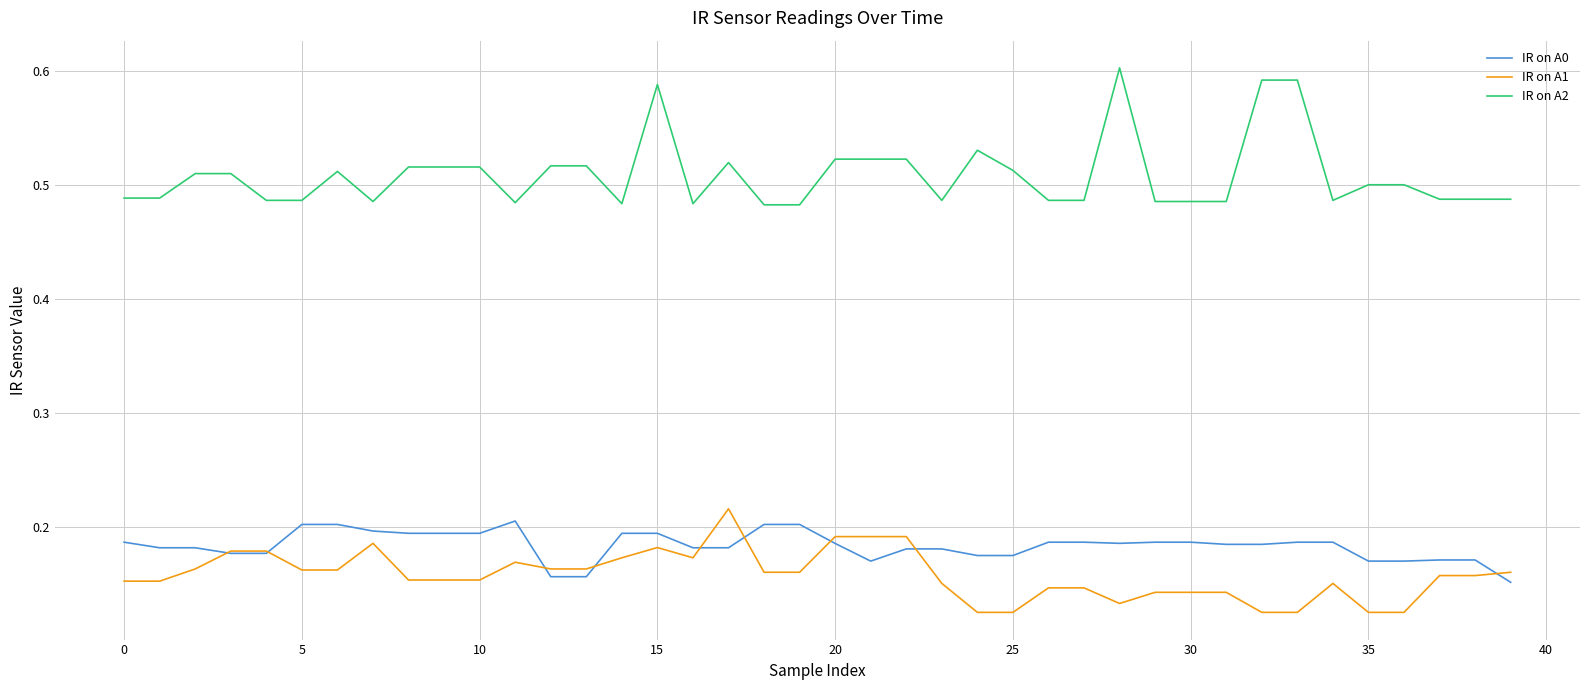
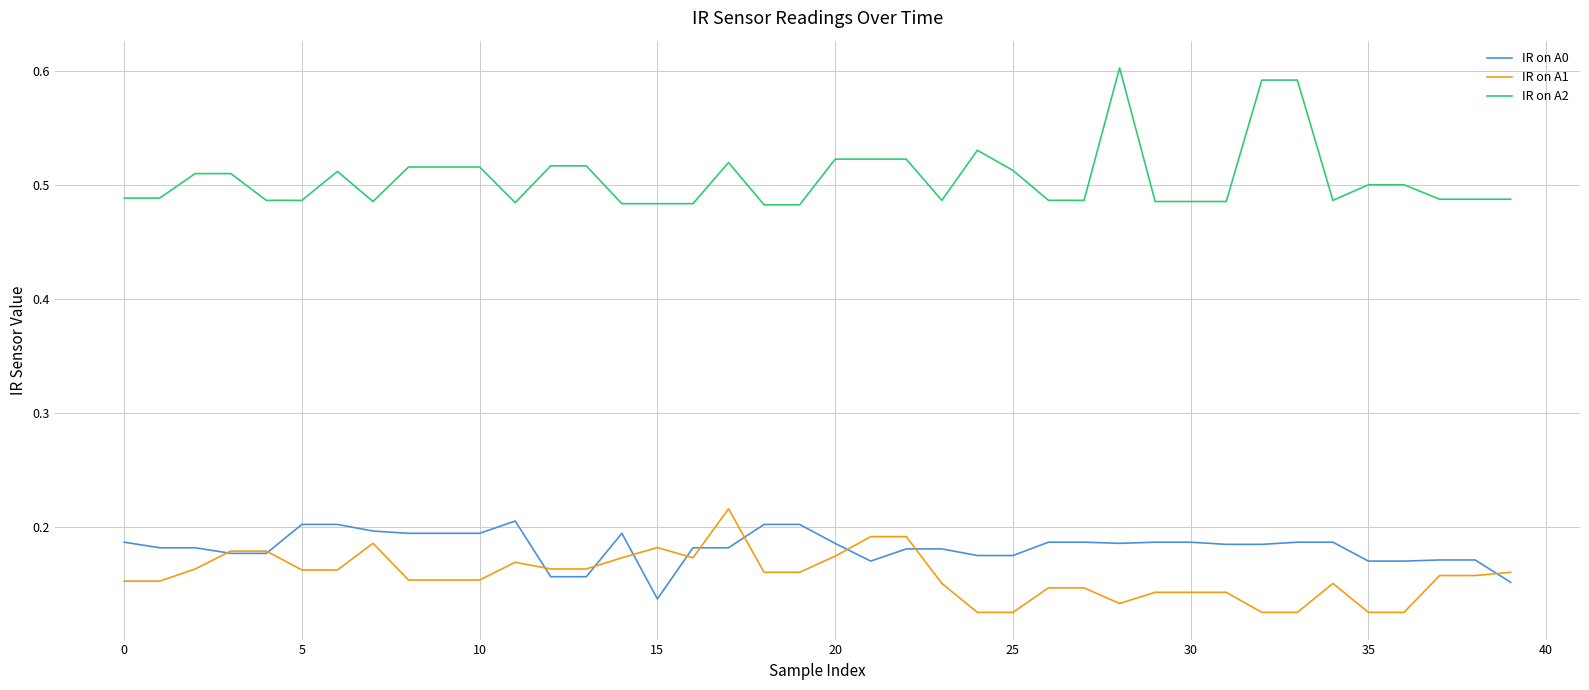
  {
    "IR on A0": {
      "0": 0.187,
      "5": 0.202,
      "10": 0.195,
-     "15": 0.195,
+     "15": 0.137,
      "20": 0.186,
      "25": 0.175,
      "30": 0.187,
      "35": 0.170
    },
    "IR on A1": {
      "0": 0.153,
      "5": 0.162,
      "10": 0.154,
      "15": 0.182,
-     "20": 0.192,
+     "20": 0.174,
      "25": 0.125,
      "30": 0.143,
      "35": 0.125
    },
    "IR on A2": {
      "0": 0.489,
      "5": 0.487,
      "10": 0.516,
-     "15": 0.589,
+     "15": 0.484,
      "20": 0.523,
      "25": 0.513,
      "30": 0.486,
      "35": 0.501
    }
  }
